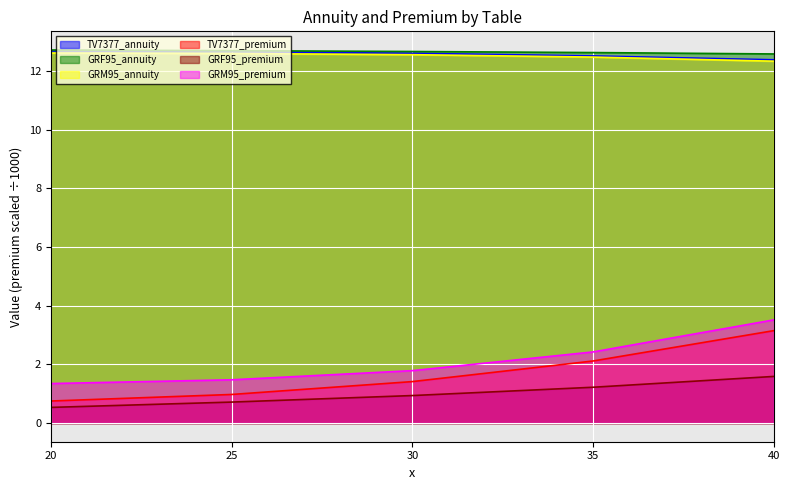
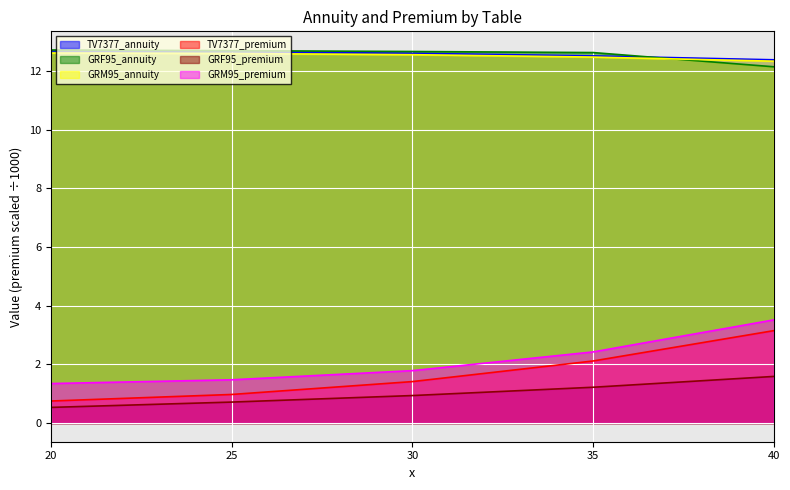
  {
    "GRF95_annuity": {
      "35": 12.6,
-     "40": 12.6
+     "40": 12.1
    },
    "TV7377_premium": {
      "20": 0.8,
      "25": 1.0,
      "30": 1.4,
      "35": 2.1,
      "40": 3.2
    },
    "GRF95_premium": {
      "20": 0.5,
      "25": 0.7,
      "30": 0.9,
      "35": 1.2,
      "40": 1.6
    },
    "GRM95_premium": {
      "20": 1.3,
      "25": 1.5,
      "30": 1.8,
      "35": 2.4,
      "40": 3.5
    }
  }
